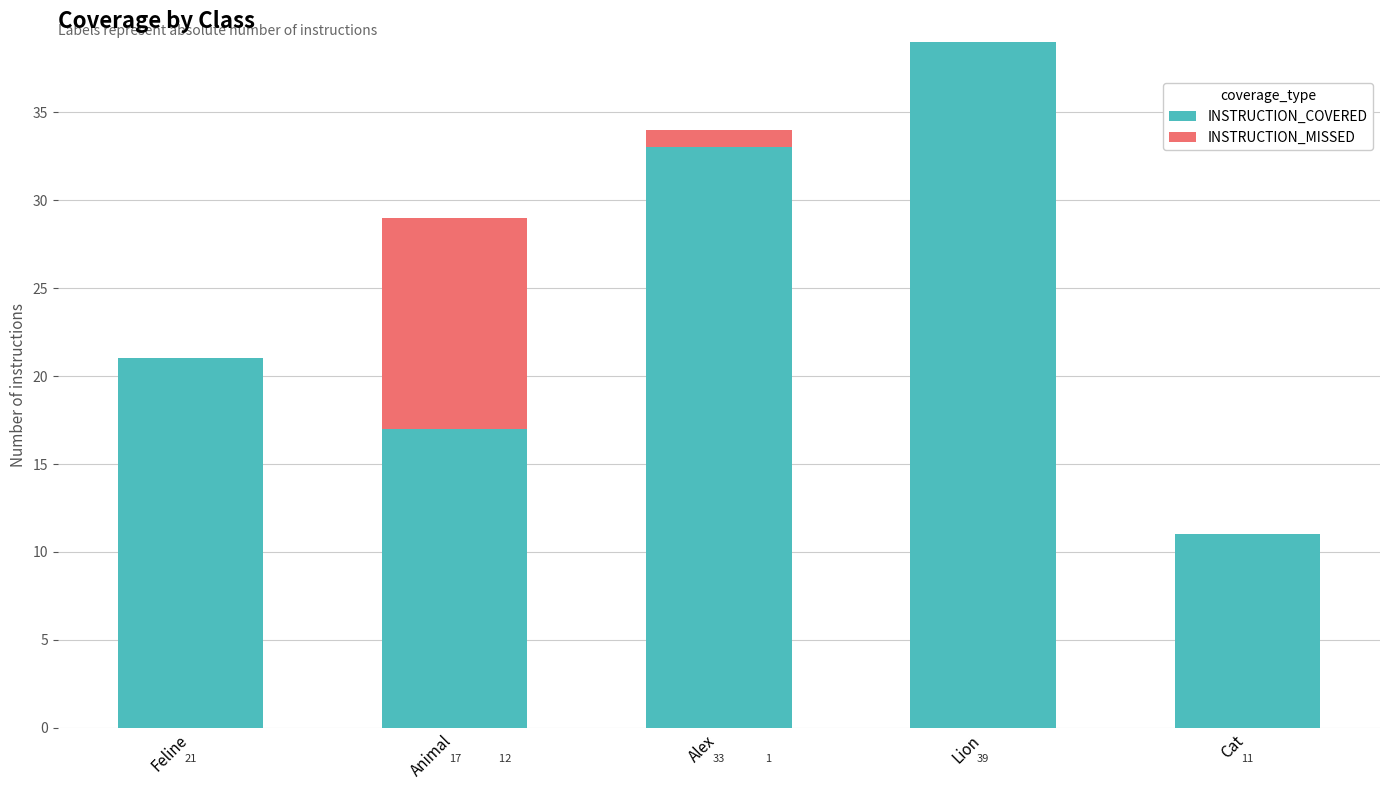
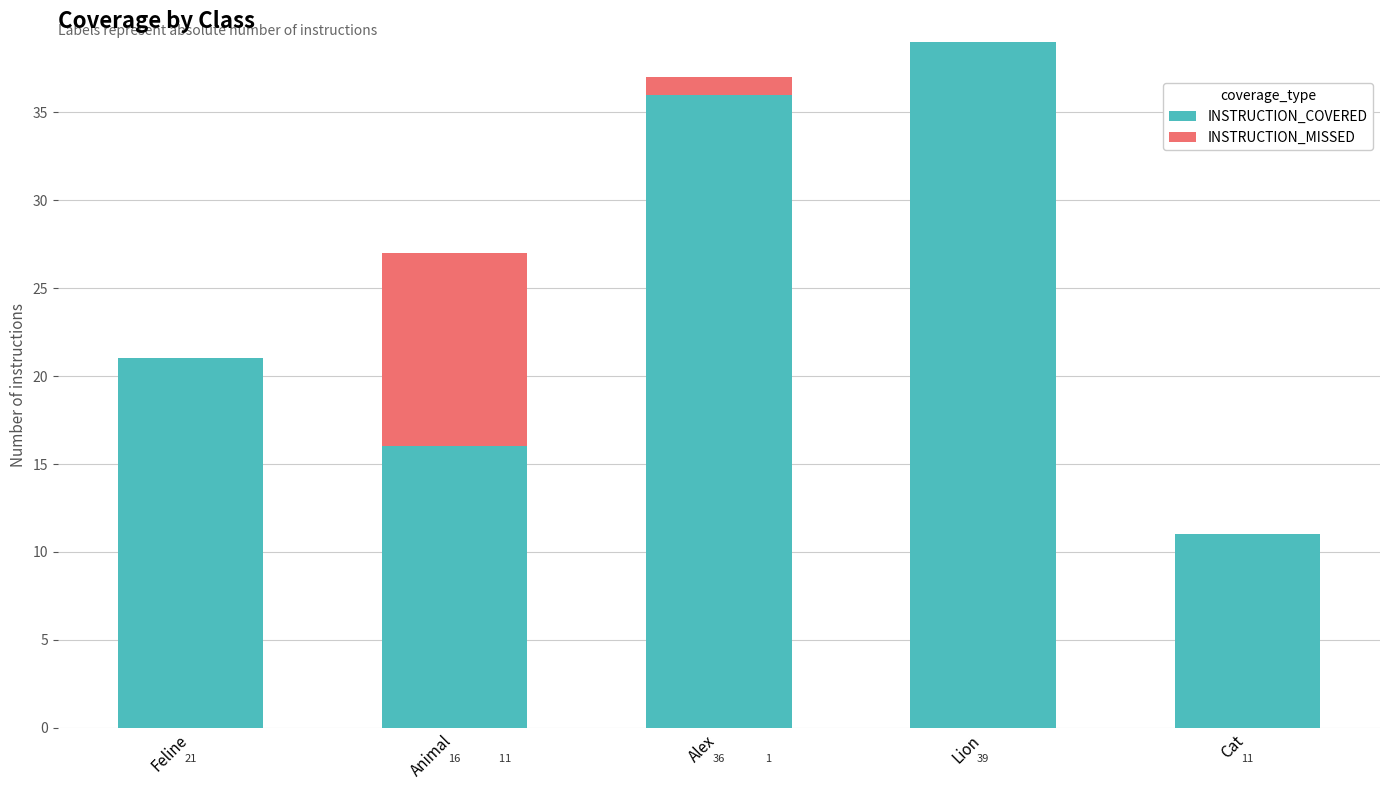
  {
    "INSTRUCTION_COVERED": {
-     "Animal": 17,
-     "Alex": 33
+     "Animal": 16,
+     "Alex": 36
    },
    "INSTRUCTION_MISSED": {
-     "Animal": 12
+     "Animal": 11
    }
  }
